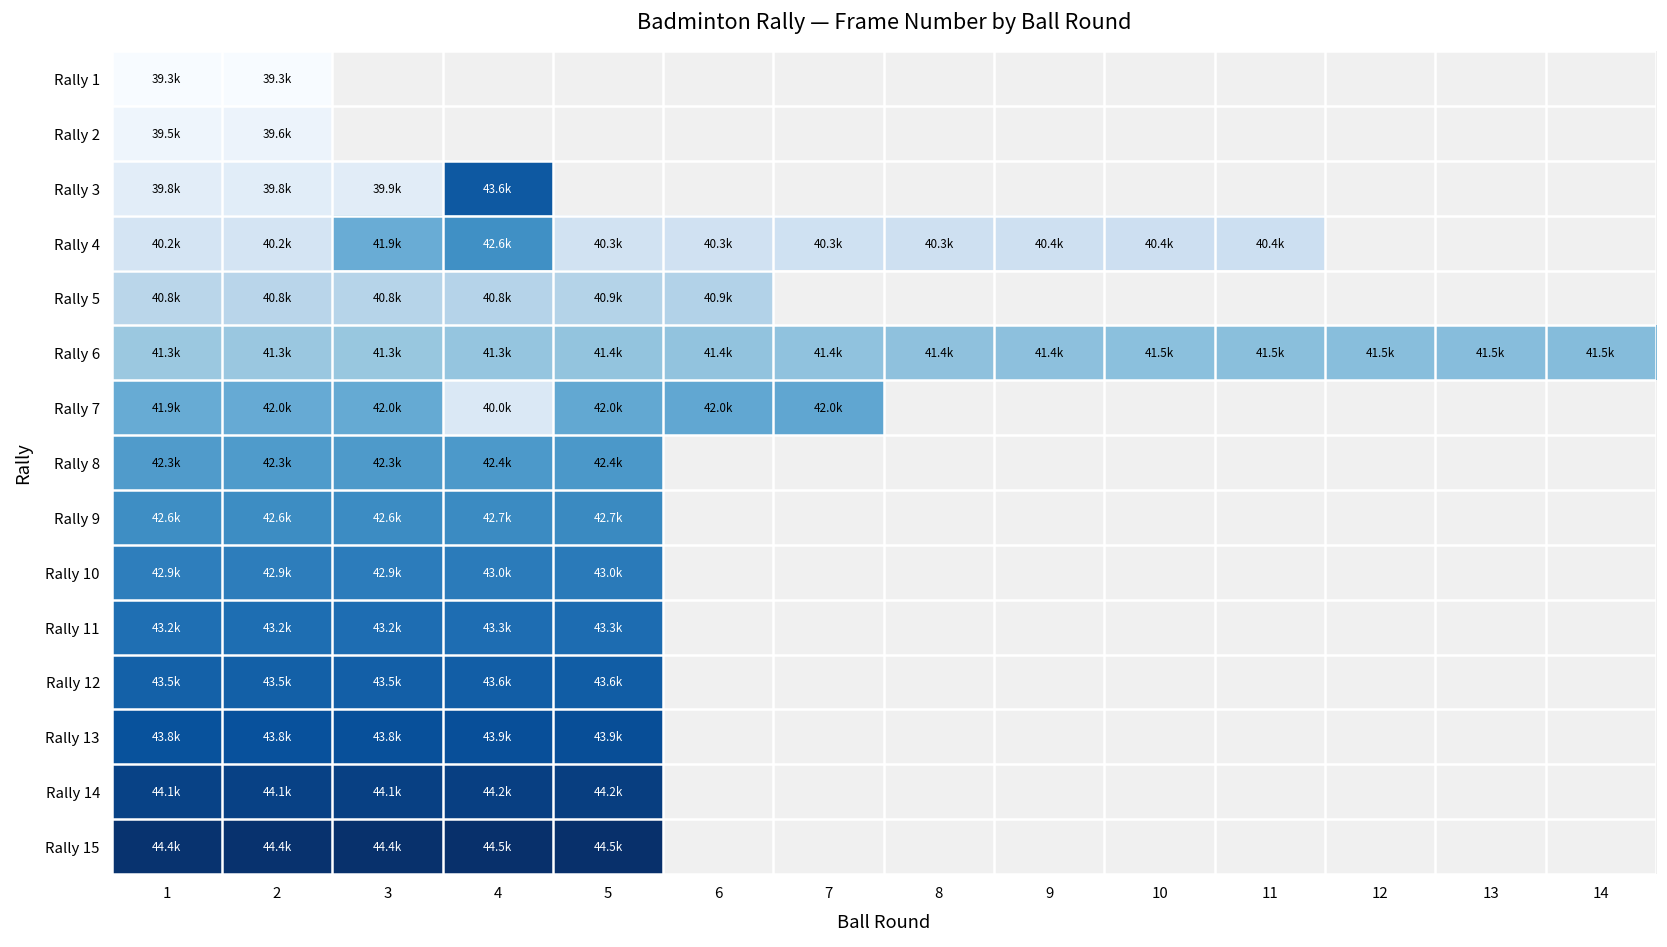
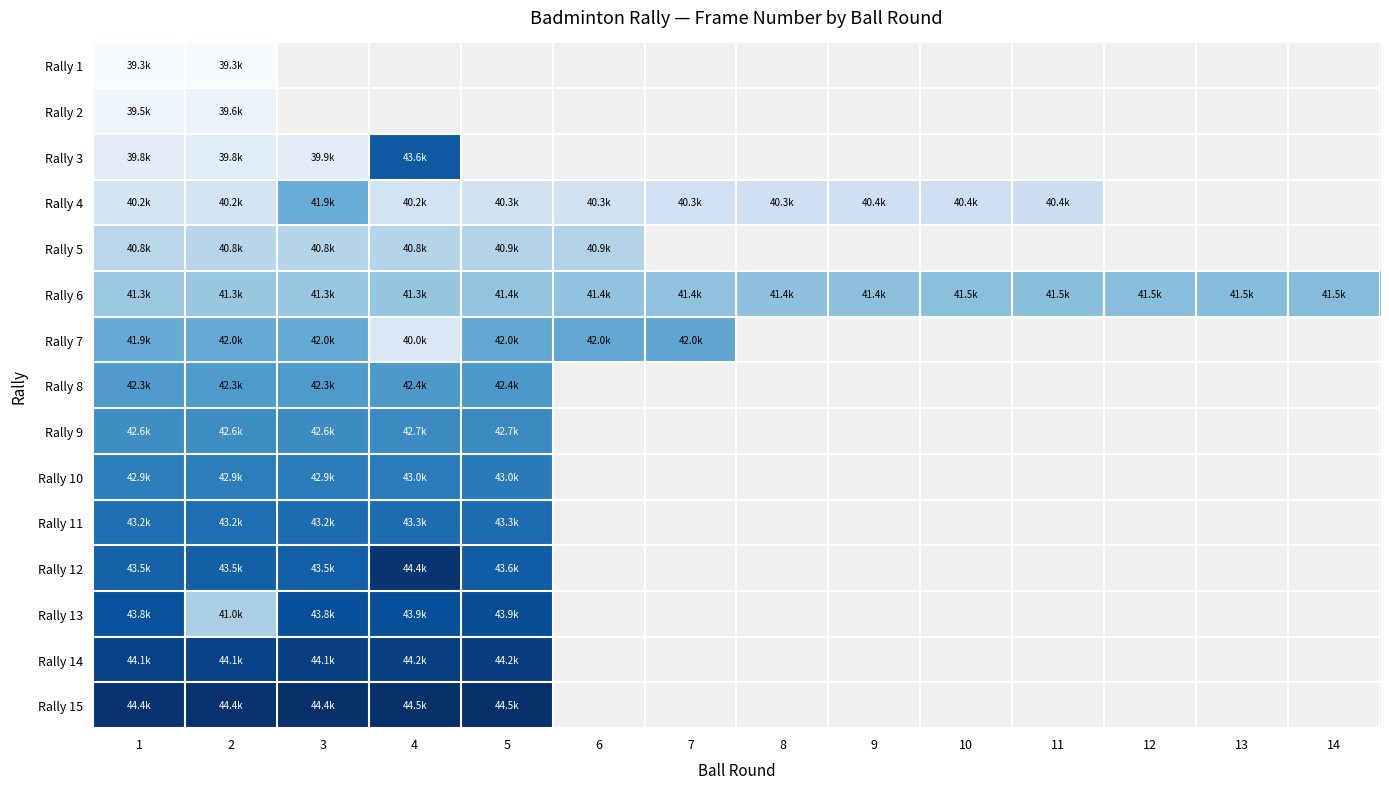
  {
    "Rally 1": {
      "1": "39.3k",
      "2": "39.3k"
    },
    "Rally 2": {
      "1": "39.5k",
      "2": "39.6k"
    },
    "Rally 3": {
      "1": "39.8k",
      "2": "39.8k",
      "3": "39.9k",
      "4": "43.6k"
    },
    "Rally 4": {
      "1": "40.2k",
      "2": "40.2k",
      "3": "41.9k",
-     "4": "42.6k",
+     "4": "40.2k",
      "5": "40.3k",
      "6": "40.3k",
      "7": "40.3k",
      "8": "40.3k",
      "9": "40.4k",
      "10": "40.4k",
      "11": "40.4k"
    },
    "Rally 5": {
      "1": "40.8k",
      "2": "40.8k",
      "3": "40.8k",
      "4": "40.8k",
      "5": "40.9k",
      "6": "40.9k"
    },
    "Rally 6": {
      "1": "41.3k",
      "2": "41.3k",
      "3": "41.3k",
      "4": "41.3k",
      "5": "41.4k",
      "6": "41.4k",
      "7": "41.4k",
      "8": "41.4k",
      "9": "41.4k",
      "10": "41.5k",
      "11": "41.5k",
      "12": "41.5k",
      "13": "41.5k",
      "14": "41.5k"
    },
    "Rally 7": {
      "1": "41.9k",
      "2": "42.0k",
      "3": "42.0k",
      "4": "40.0k",
      "5": "42.0k",
      "6": "42.0k",
      "7": "42.0k"
    },
    "Rally 8": {
      "1": "42.3k",
      "2": "42.3k",
      "3": "42.3k",
      "4": "42.4k",
      "5": "42.4k"
    },
    "Rally 9": {
      "1": "42.6k",
      "2": "42.6k",
      "3": "42.6k",
      "4": "42.7k",
      "5": "42.7k"
    },
    "Rally 10": {
      "1": "42.9k",
      "2": "42.9k",
      "3": "42.9k",
      "4": "43.0k",
      "5": "43.0k"
    },
    "Rally 11": {
      "1": "43.2k",
      "2": "43.2k",
      "3": "43.2k",
      "4": "43.3k",
      "5": "43.3k"
    },
    "Rally 12": {
      "1": "43.5k",
      "2": "43.5k",
      "3": "43.5k",
-     "4": "43.6k",
+     "4": "44.4k",
      "5": "43.6k"
    },
    "Rally 13": {
      "1": "43.8k",
-     "2": "43.8k",
+     "2": "41.0k",
      "3": "43.8k",
      "4": "43.9k",
      "5": "43.9k"
    },
    "Rally 14": {
      "1": "44.1k",
      "2": "44.1k",
      "3": "44.1k",
      "4": "44.2k",
      "5": "44.2k"
    },
    "Rally 15": {
      "1": "44.4k",
      "2": "44.4k",
      "3": "44.4k",
      "4": "44.5k",
      "5": "44.5k"
    }
  }
